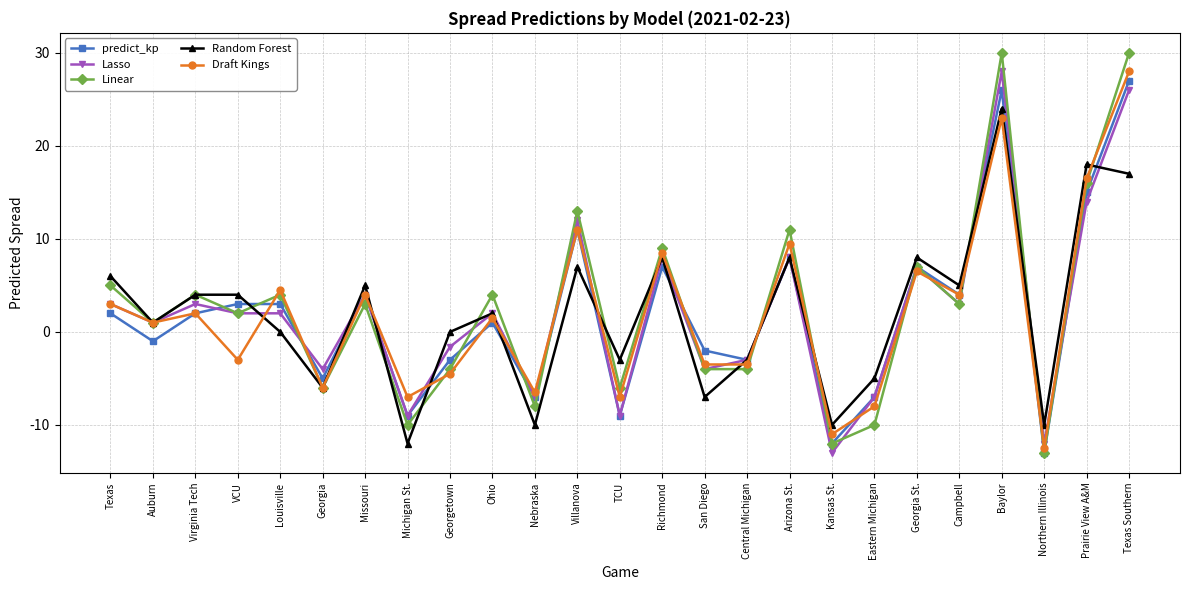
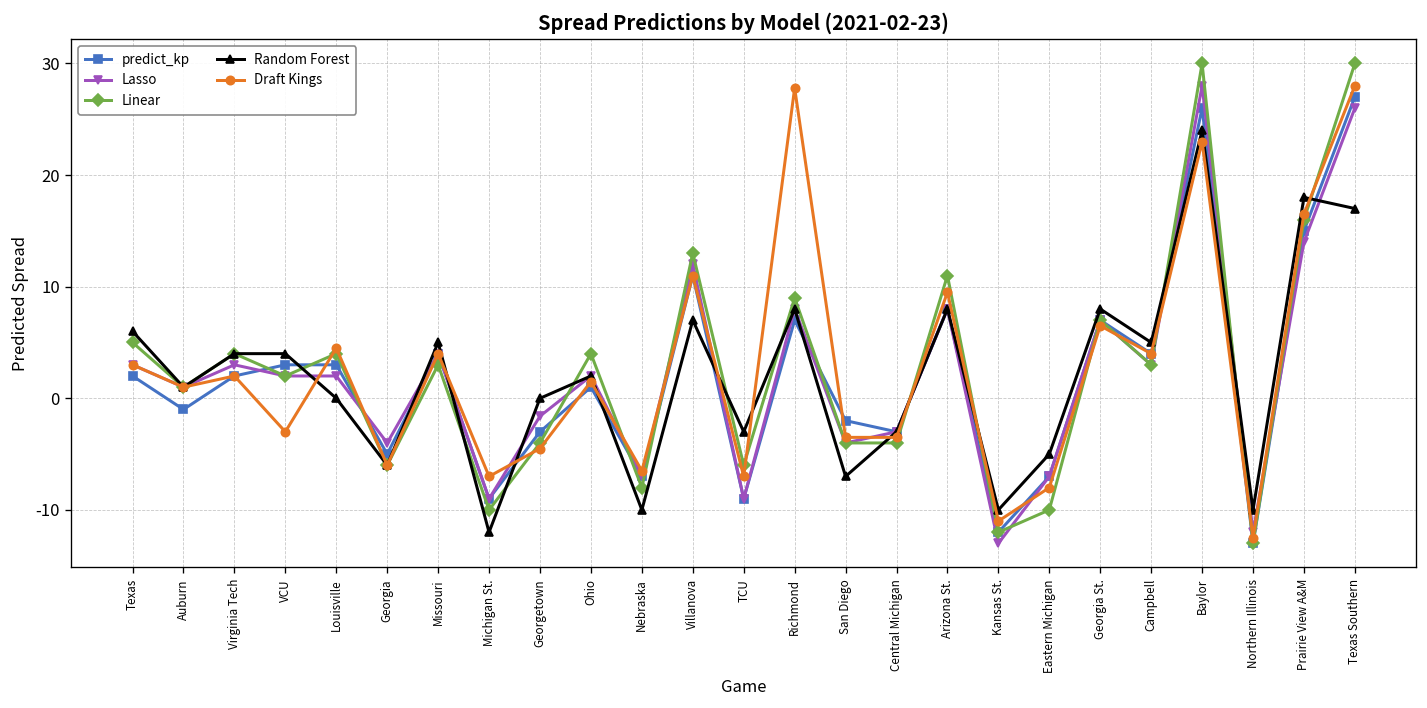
  {
    "predict_kp": {
      "Texas": 2,
      "Auburn": -1,
      "VCU": 3,
      "Louisville": 3,
      "Georgia": -5,
      "Georgetown": -3,
      "Ohio": 1,
      "Richmond": 7,
      "San Diego": -2,
      "Baylor": 26,
      "Prairie View A&M": 15,
      "Texas Southern": 27
    },
    "Lasso": {
      "Virginia Tech": 3,
      "Louisville": 2,
      "Georgia": -4,
      "Georgetown": -2,
      "Villanova": 12,
      "Kansas St.": -13,
      "Baylor": 28,
      "Northern Illinois": -12,
      "Prairie View A&M": 14,
      "Texas Southern": 26
    },
    "Linear": {
      "Texas": 5,
      "Louisville": 4,
      "Missouri": 3,
      "Michigan St.": -10,
      "Georgetown": -4,
      "Ohio": 4,
      "Nebraska": -8,
      "Villanova": 13,
      "TCU": -6,
      "Richmond": 9,
      "Central Michigan": -4,
      "Arizona St.": 11,
      "Eastern Michigan": -10,
      "Baylor": 30,
      "Prairie View A&M": 16,
      "Texas Southern": 30
    },
    "Random Forest": {
      "Texas": 6,
      "VCU": 4,
      "Louisville": 0,
      "Missouri": 5,
      "Michigan St.": -12,
      "Georgetown": 0,
      "Nebraska": -10,
      "Villanova": 7,
      "TCU": -3,
      "San Diego": -7,
      "Kansas St.": -10,
      "Eastern Michigan": -5,
      "Georgia St.": 8,
      "Campbell": 5,
      "Baylor": 24,
      "Northern Illinois": -10,
      "Prairie View A&M": 18,
      "Texas Southern": 17
    },
    "Draft Kings": {
      "VCU": -3,
      "Louisville": 5,
      "Michigan St.": -7,
      "Georgetown": -5,
      "Ohio": 2,
      "Nebraska": -7,
      "TCU": -7,
-     "Richmond": 9,
+     "Richmond": 28,
      "San Diego": -4,
      "Central Michigan": -4,
      "Arizona St.": 10,
      "Kansas St.": -11,
      "Eastern Michigan": -8,
      "Georgia St.": 7,
      "Baylor": 23,
      "Northern Illinois": -13,
      "Prairie View A&M": 17,
      "Texas Southern": 28
    }
  }
